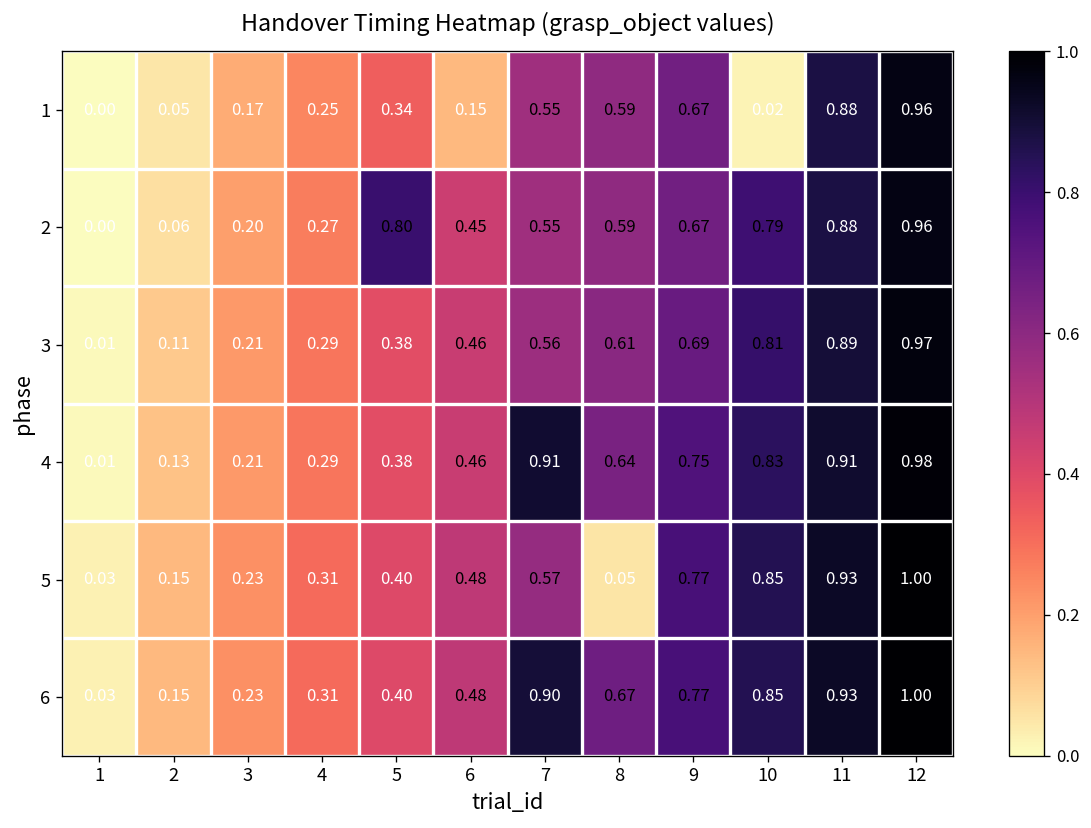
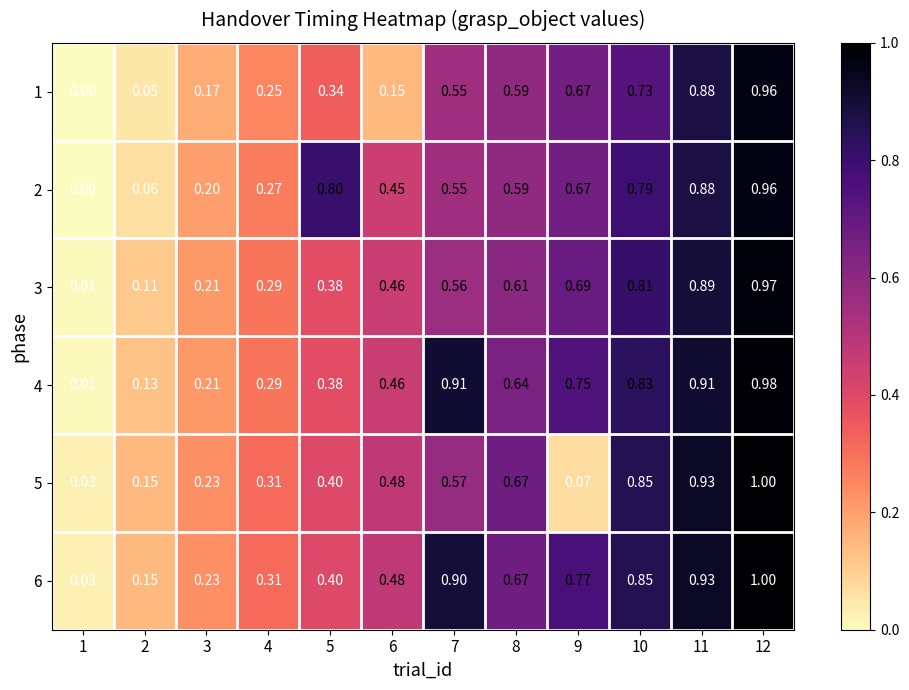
  {
    "1": {
      "1": 0.00,
      "2": 0.05,
      "3": 0.17,
      "4": 0.25,
      "5": 0.34,
      "6": 0.15,
      "7": 0.55,
      "8": 0.59,
      "9": 0.67,
-     "10": 0.02,
+     "10": 0.73,
      "11": 0.88,
      "12": 0.96
    },
    "2": {
      "1": 0.00,
      "2": 0.06,
      "3": 0.20,
      "4": 0.27,
      "5": 0.80,
      "6": 0.45,
      "7": 0.55,
      "8": 0.59,
      "9": 0.67,
      "10": 0.79,
      "11": 0.88,
      "12": 0.96
    },
    "3": {
      "1": 0.01,
      "2": 0.11,
      "3": 0.21,
      "4": 0.29,
      "5": 0.38,
      "6": 0.46,
      "7": 0.56,
      "8": 0.61,
      "9": 0.69,
      "10": 0.81,
      "11": 0.89,
      "12": 0.97
    },
    "4": {
      "1": 0.01,
      "2": 0.13,
      "3": 0.21,
      "4": 0.29,
      "5": 0.38,
      "6": 0.46,
      "7": 0.91,
      "8": 0.64,
      "9": 0.75,
      "10": 0.83,
      "11": 0.91,
      "12": 0.98
    },
    "5": {
      "1": 0.03,
      "2": 0.15,
      "3": 0.23,
      "4": 0.31,
      "5": 0.40,
      "6": 0.48,
      "7": 0.57,
-     "8": 0.05,
-     "9": 0.77,
+     "8": 0.67,
+     "9": 0.07,
      "10": 0.85,
      "11": 0.93,
      "12": 1.00
    },
    "6": {
      "1": 0.03,
      "2": 0.15,
      "3": 0.23,
      "4": 0.31,
      "5": 0.40,
      "6": 0.48,
      "7": 0.90,
      "8": 0.67,
      "9": 0.77,
      "10": 0.85,
      "11": 0.93,
      "12": 1.00
    }
  }
